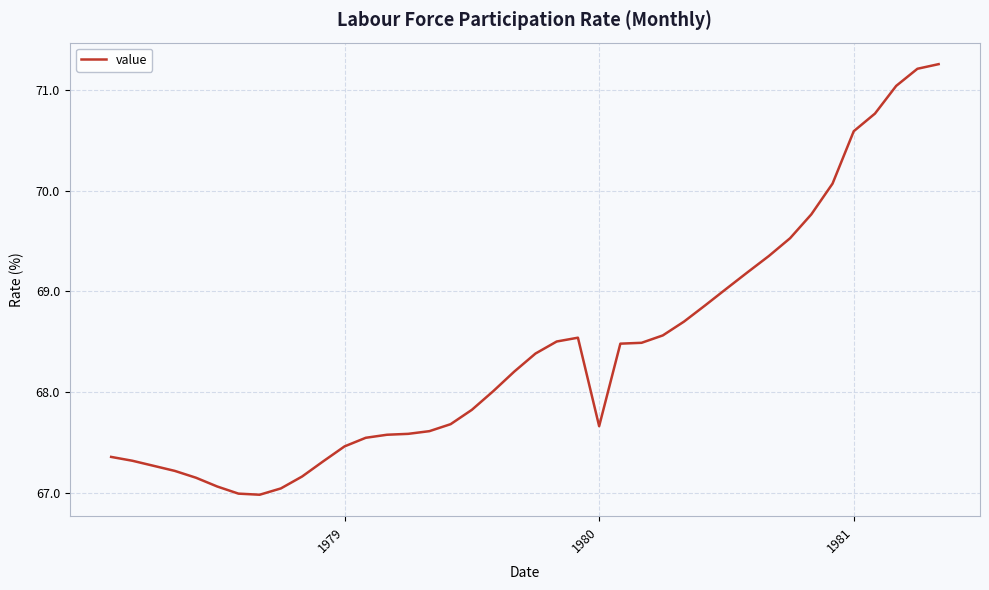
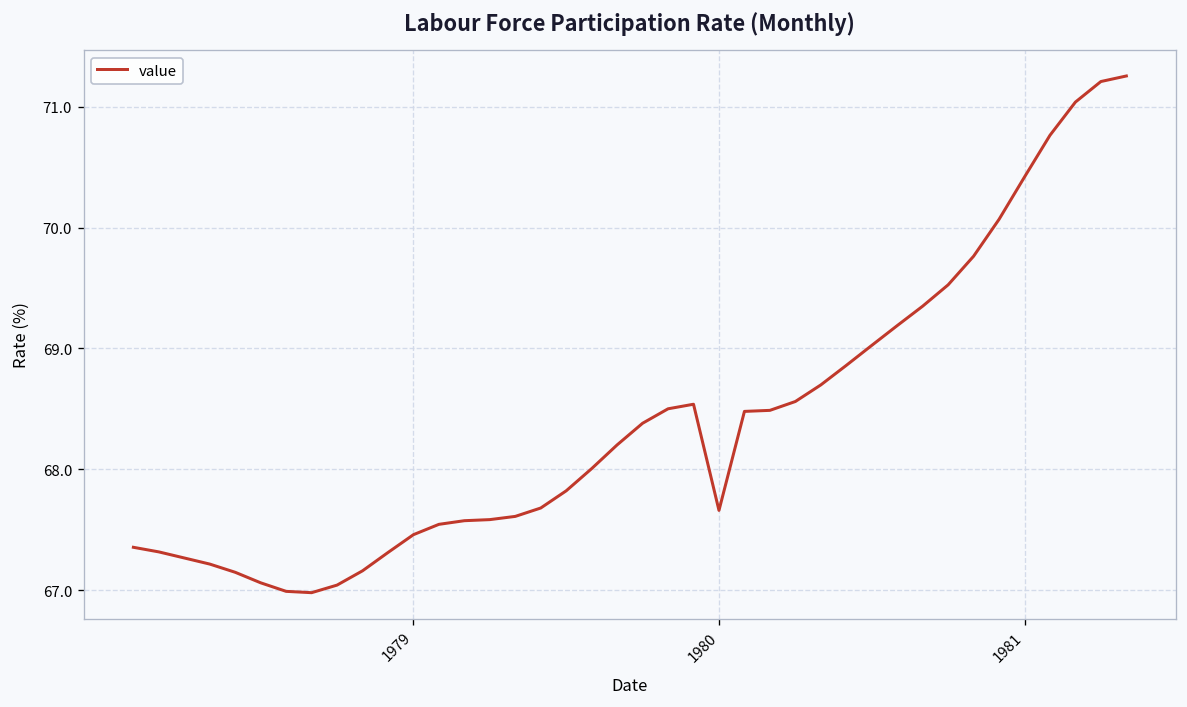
  {
    "1979": 67.46,
    "1980": 67.66,
-   "1981": 70.59
+   "1981": 70.42
  }
